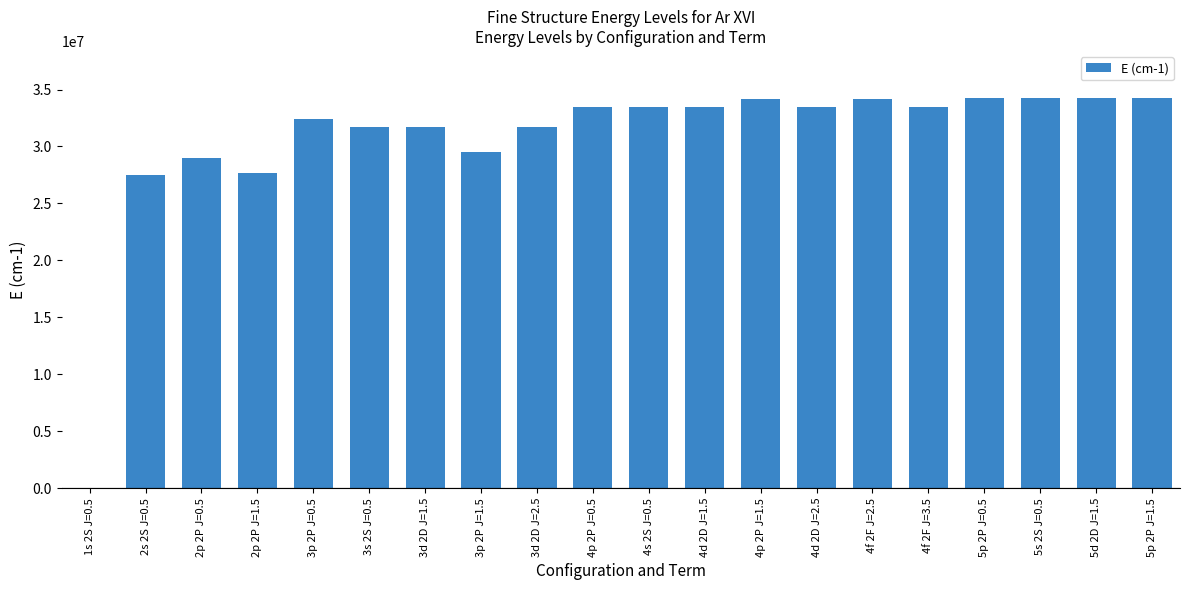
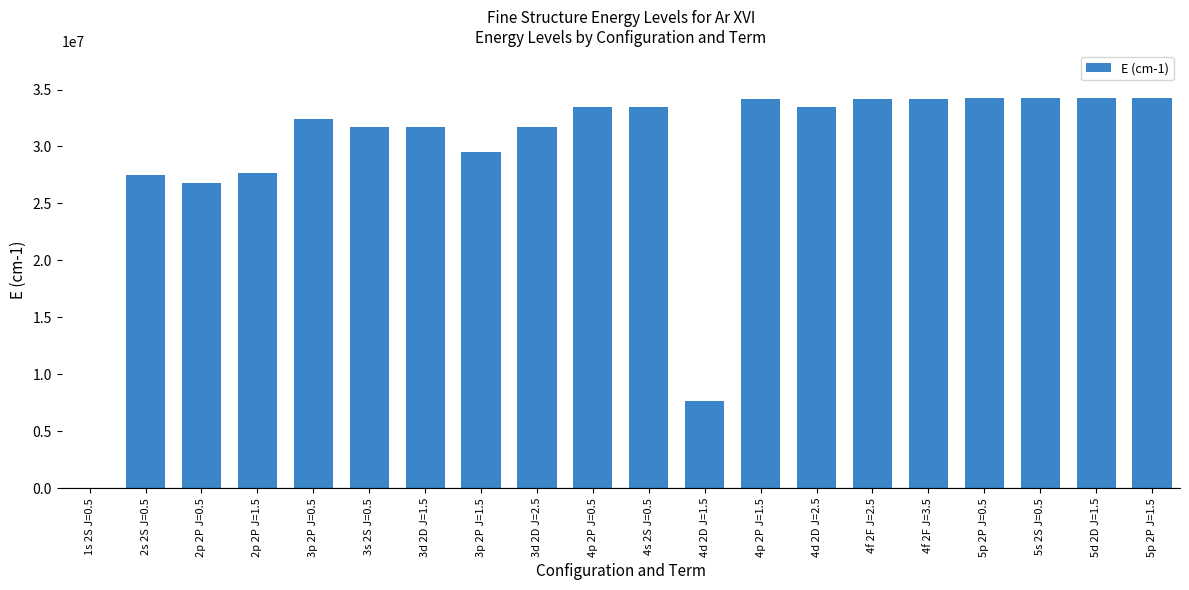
  {
    "1s 2S J=0.5": 0,
    "2s 2S J=0.5": 27500000,
-   "2p 2P J=0.5": 29000000,
+   "2p 2P J=0.5": 26800000,
    "2p 2P J=1.5": 27700000,
    "3p 2P J=0.5": 32400000,
    "3s 2S J=0.5": 31700000,
    "3d 2D J=1.5": 31700000,
    "3p 2P J=1.5": 29500000,
    "3d 2D J=2.5": 31700000,
    "4p 2P J=0.5": 33500000,
    "4s 2S J=0.5": 33500000,
-   "4d 2D J=1.5": 33500000,
+   "4d 2D J=1.5": 7700000,
    "4p 2P J=1.5": 34200000,
    "4d 2D J=2.5": 33500000,
    "4f 2F J=2.5": 34200000,
-   "4f 2F J=3.5": 33500000,
+   "4f 2F J=3.5": 34200000,
    "5p 2P J=0.5": 34300000,
    "5s 2S J=0.5": 34300000,
    "5d 2D J=1.5": 34300000,
    "5p 2P J=1.5": 34300000
  }
